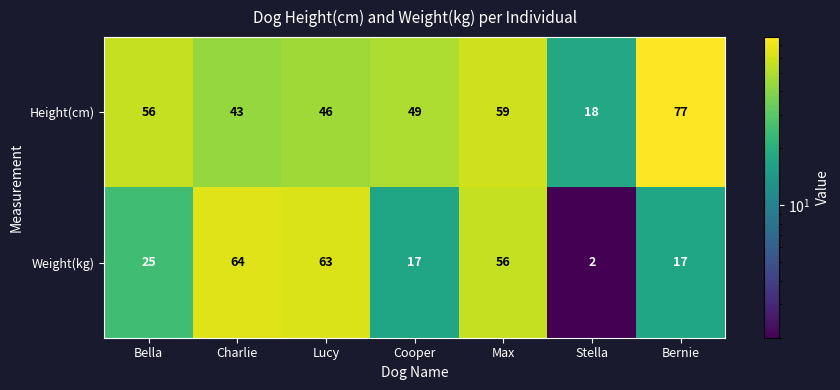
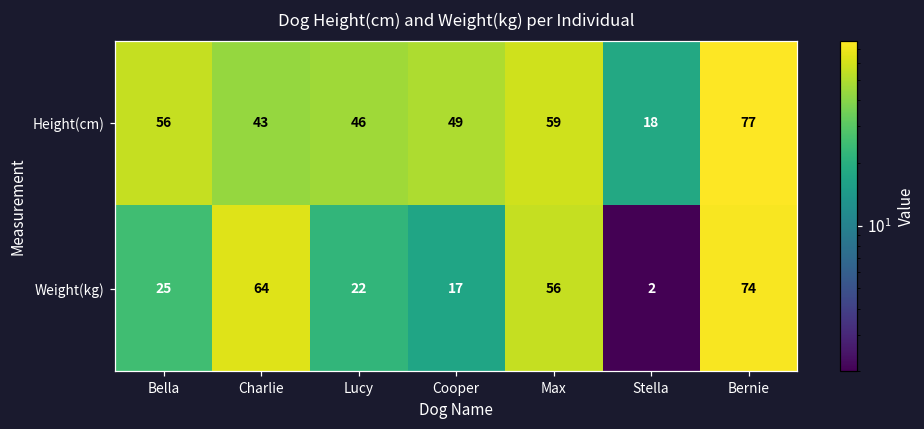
  {
    "Height(cm)": {
      "Bella": 56,
      "Charlie": 43,
      "Lucy": 46,
      "Cooper": 49,
      "Max": 59,
      "Stella": 18,
      "Bernie": 77
    },
    "Weight(kg)": {
      "Bella": 25,
      "Charlie": 64,
-     "Lucy": 63,
+     "Lucy": 22,
      "Cooper": 17,
      "Max": 56,
      "Stella": 2,
-     "Bernie": 17
+     "Bernie": 74
    }
  }
